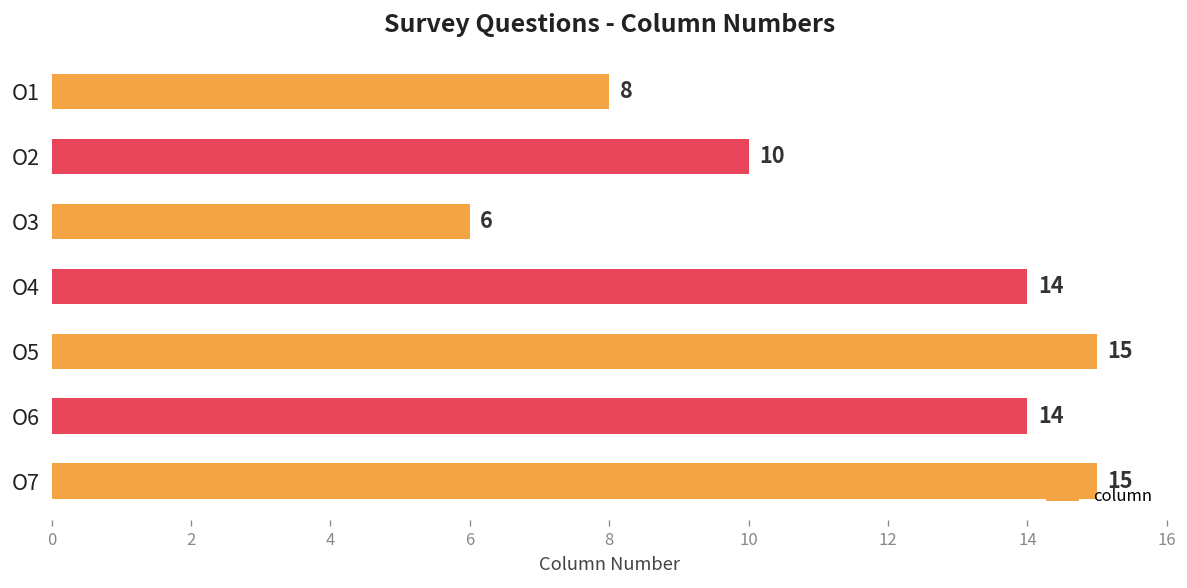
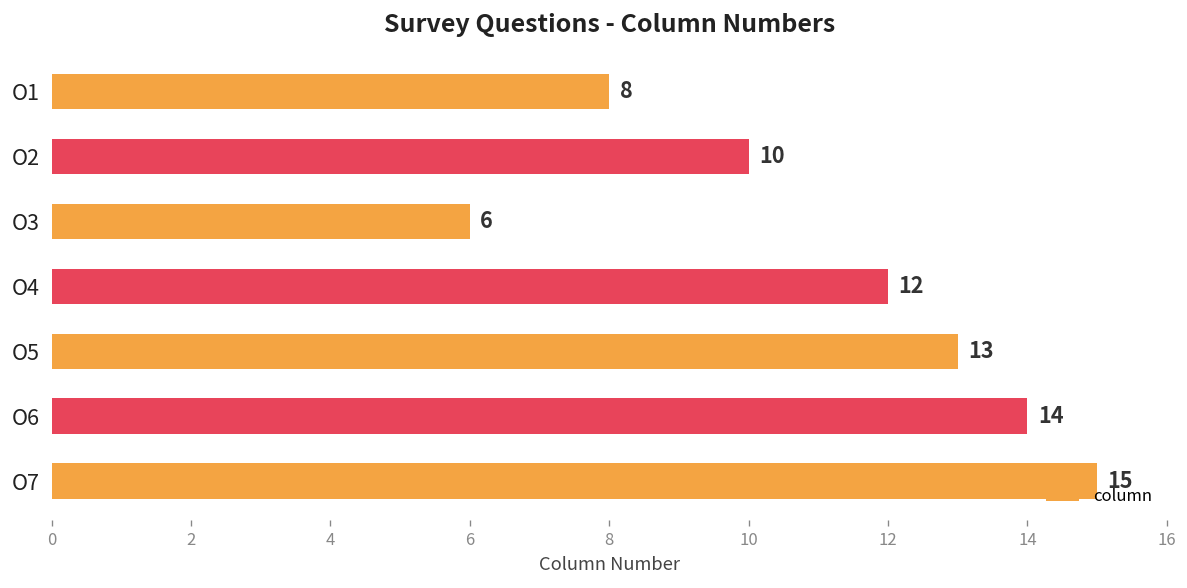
  {
    "O1": 8,
    "O2": 10,
    "O3": 6,
-   "O4": 14,
-   "O5": 15,
+   "O4": 12,
+   "O5": 13,
    "O6": 14,
    "O7": 15
  }
